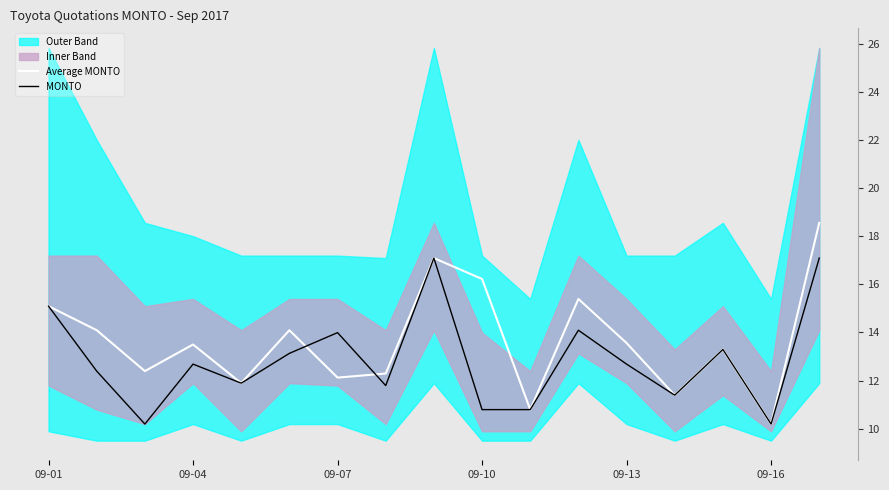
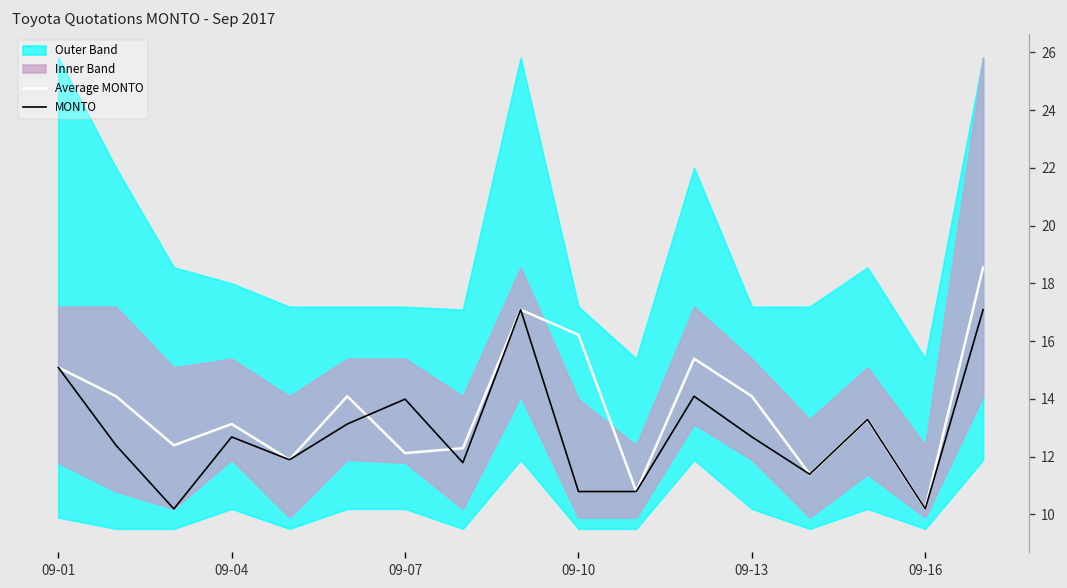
  {
    "Average MONTO": {
-     "09-04": 13.5,
+     "09-04": 13.1,
      "09-07": 12.1,
      "09-10": 16.2,
-     "09-13": 13.6
+     "09-13": 14.1
    },
    "MONTO": {
      "09-04": 12.7,
      "09-07": 14.0,
      "09-10": 10.8,
      "09-13": 12.7
    }
  }
